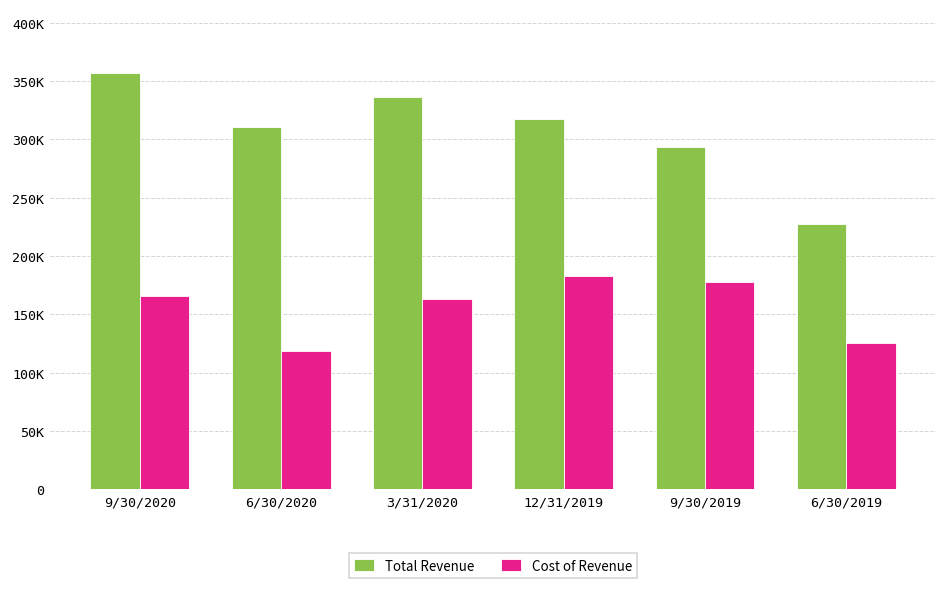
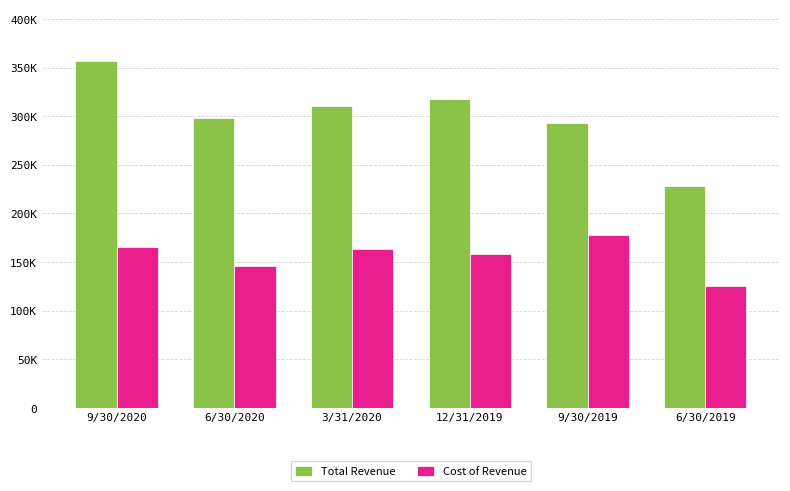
  {
    "Total Revenue": {
      "9/30/2020": 360000,
-     "6/30/2020": 310000,
-     "3/31/2020": 340000,
+     "6/30/2020": 300000,
+     "3/31/2020": 310000,
      "12/31/2019": 320000,
      "9/30/2019": 290000,
      "6/30/2019": 230000
    },
    "Cost of Revenue": {
      "9/30/2020": 170000,
-     "6/30/2020": 120000,
+     "6/30/2020": 150000,
      "3/31/2020": 160000,
-     "12/31/2019": 180000,
+     "12/31/2019": 160000,
      "9/30/2019": 180000,
      "6/30/2019": 130000
    }
  }
